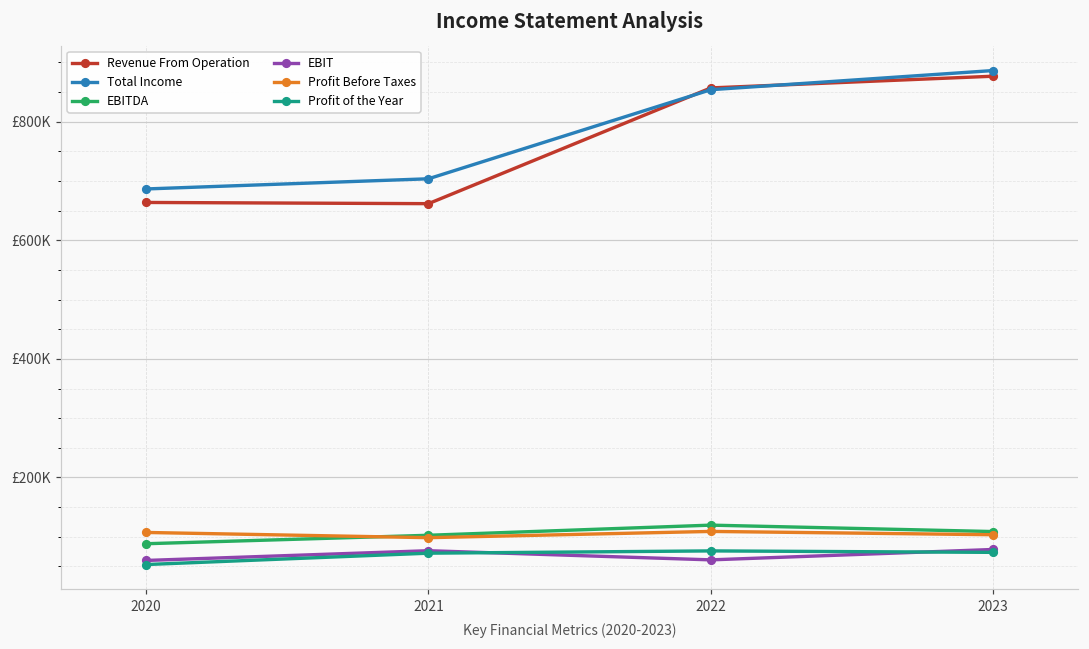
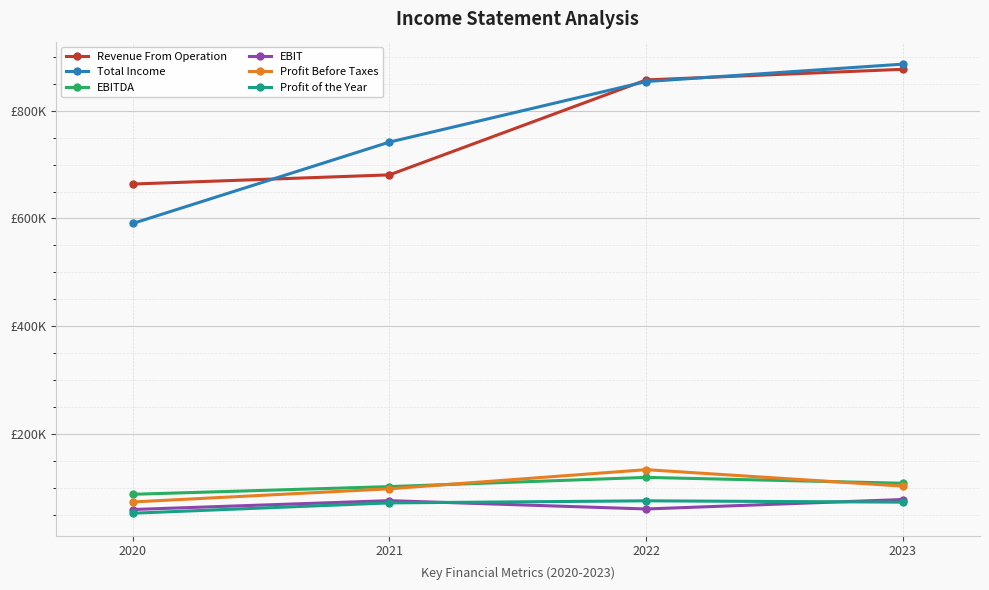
  {
    "Revenue From Operation": {
      "2020": "£660000",
-     "2021": "£660000",
+     "2021": "£680000",
      "2023": "£880000"
    },
    "Total Income": {
-     "2020": "£690000",
-     "2021": "£700000",
+     "2020": "£590000",
+     "2021": "£740000",
      "2023": "£890000"
    },
    "EBIT": {
      "2020": "£60000",
      "2022": "£60000",
      "2023": "£80000"
    },
    "Profit Before Taxes": {
-     "2020": "£110000",
-     "2022": "£110000",
+     "2020": "£70000",
+     "2022": "£130000",
      "2023": "£100000"
    }
  }
